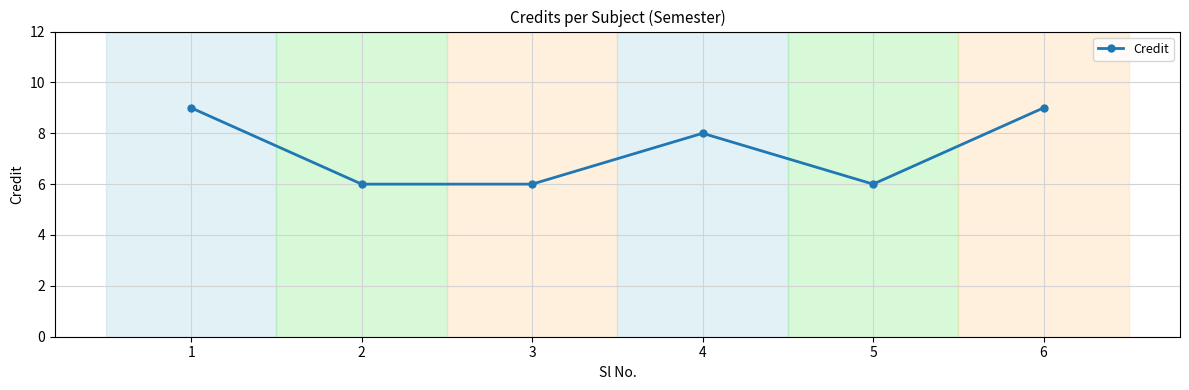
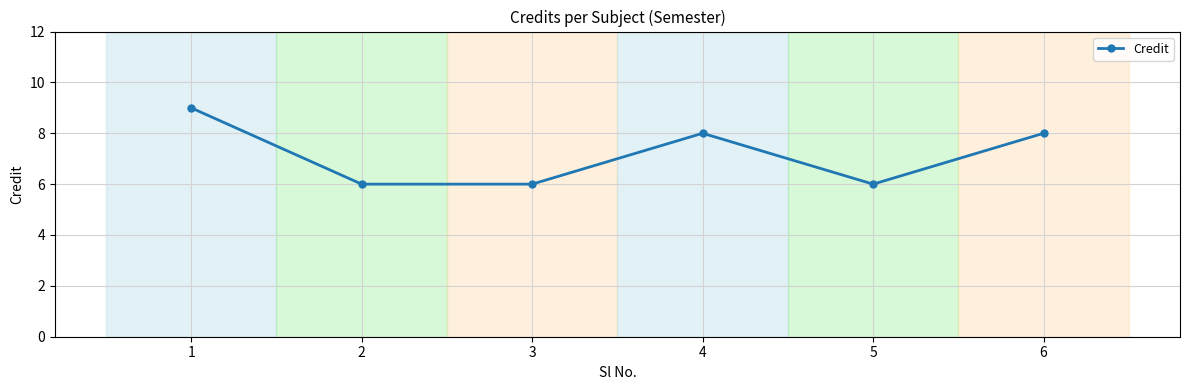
  {
    "1": 9,
    "2": 6,
    "3": 6,
    "4": 8,
    "5": 6,
-   "6": 9
+   "6": 8
  }
